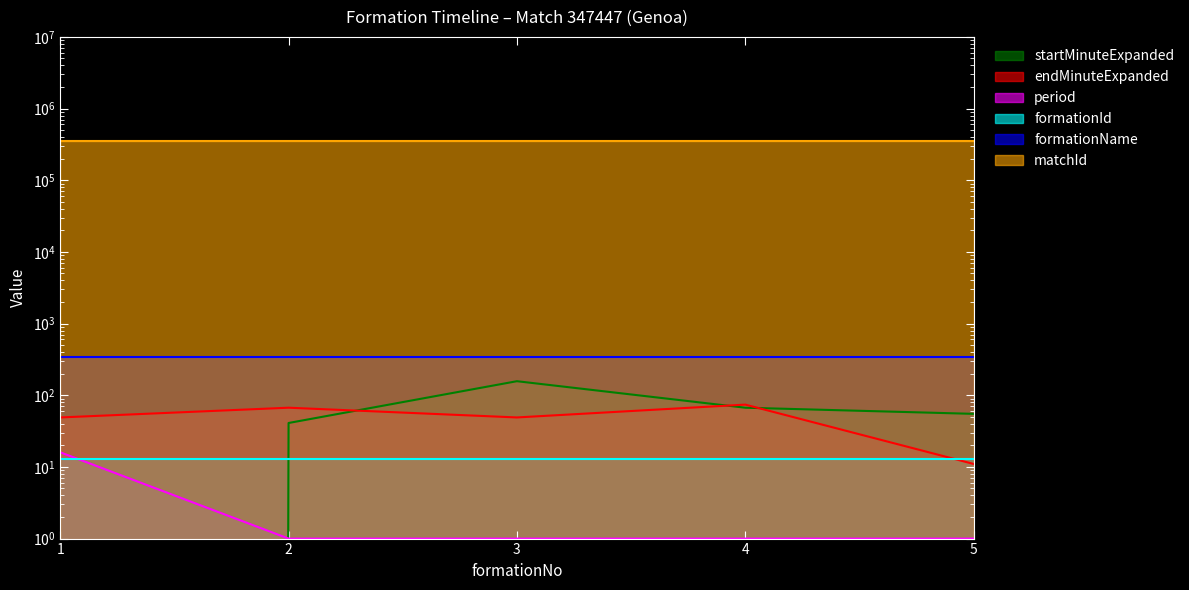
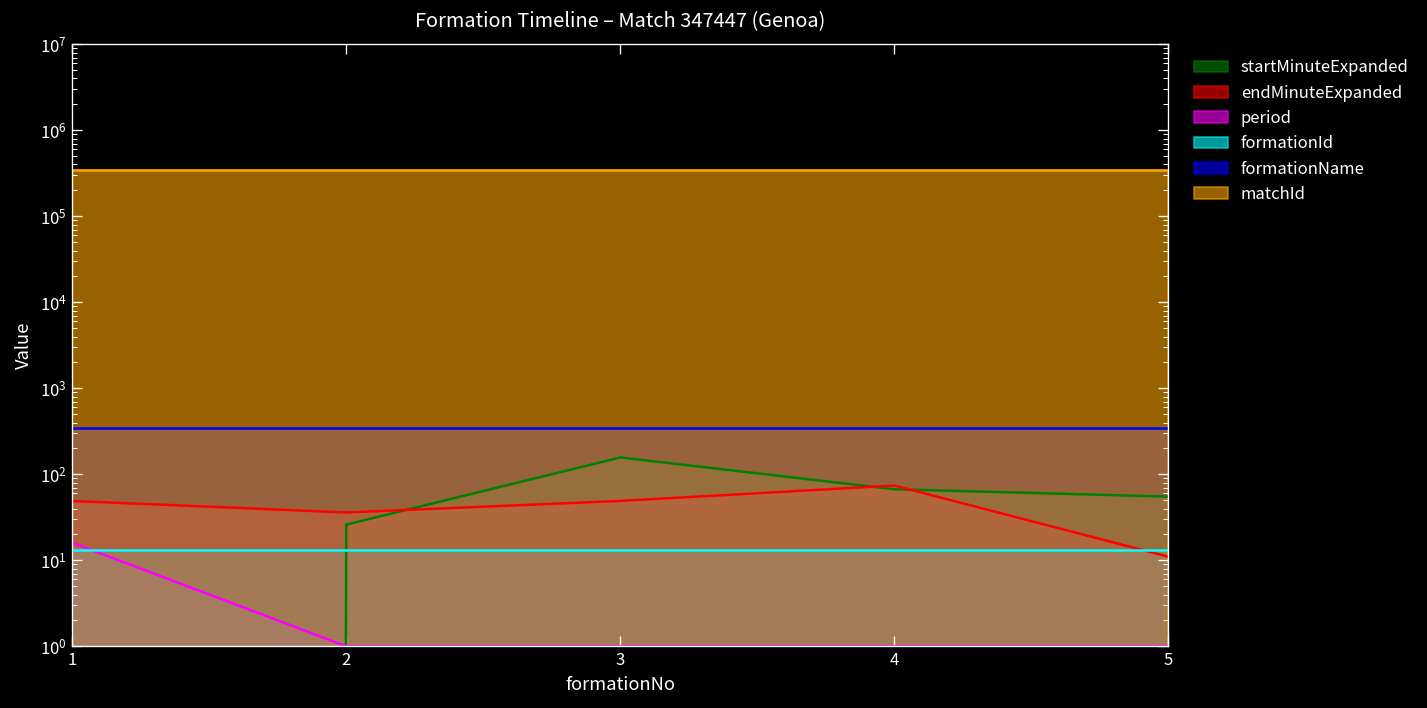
  {
    "startMinuteExpanded": {
-     "2": 40,
+     "2": 26,
      "3": 160,
      "4": 70,
      "5": 60
    },
    "endMinuteExpanded": {
      "1": 50,
-     "2": 70,
+     "2": 40,
      "3": 50,
      "4": 70,
      "5": 11
    },
    "period": {
      "1": 16,
      "2": 1,
      "3": 1,
      "4": 1,
      "5": 1
    },
    "formationId": {
      "1": 13,
      "2": 13,
      "3": 13,
      "4": 13,
      "5": 13
    },
    "formationName": {
      "1": 300,
      "2": 300,
      "3": 300,
      "4": 300,
      "5": 300
    },
    "matchId": {
      "1": 300000,
      "2": 300000,
      "3": 300000,
      "4": 300000,
      "5": 300000
    }
  }
